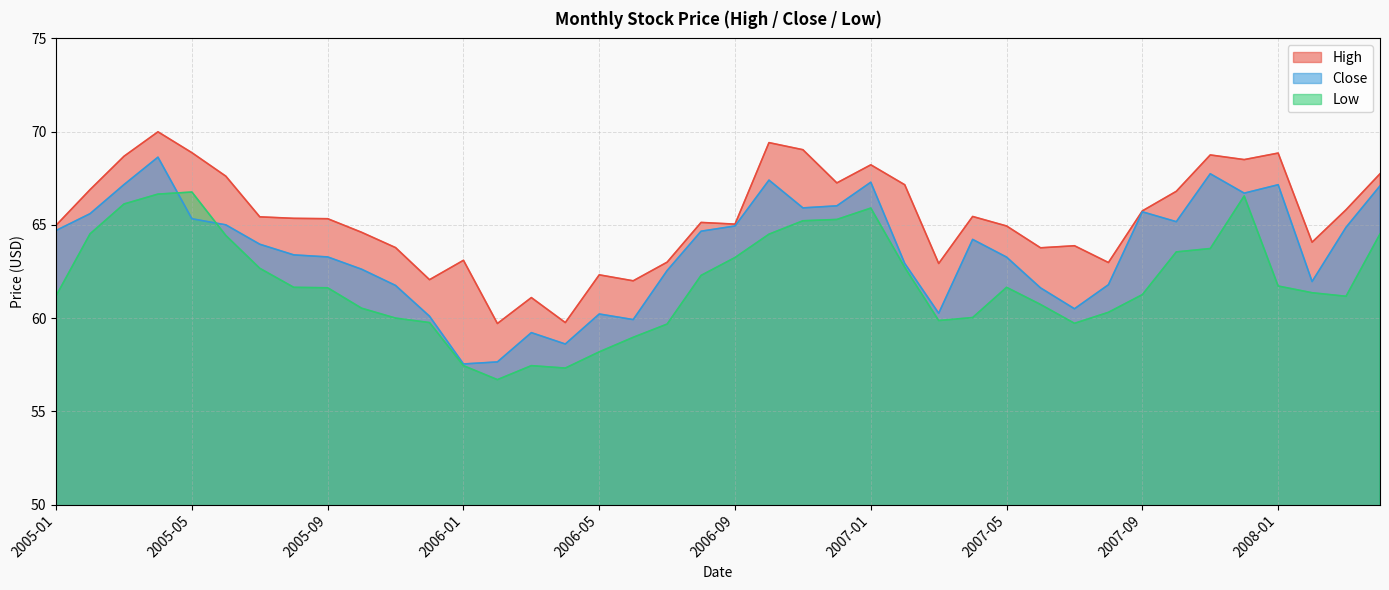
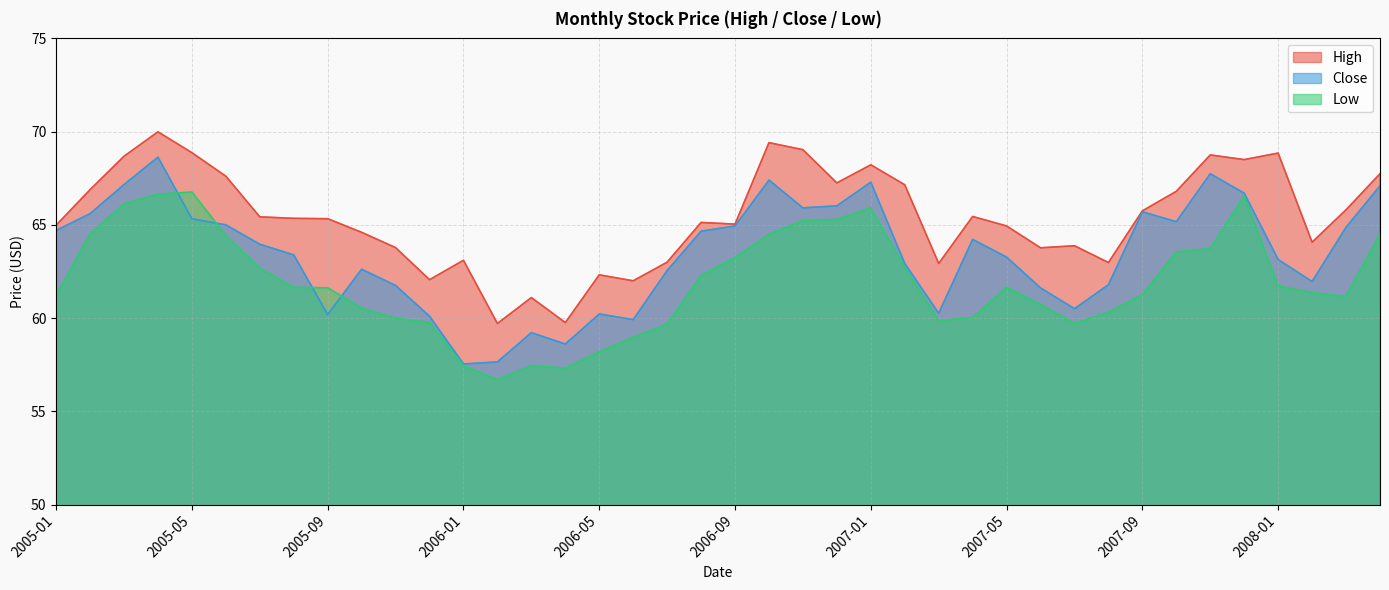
  {
    "High": {
      "2005-01": 65.0,
      "2005-05": 68.9,
      "2005-09": 65.3,
      "2006-01": 63.1,
      "2006-05": 62.3,
      "2007-01": 68.2,
      "2007-05": 64.9,
      "2008-01": 68.8
    },
    "Close": {
      "2005-01": 64.7,
      "2005-05": 65.3,
-     "2005-09": 63.3,
+     "2005-09": 60.2,
      "2006-05": 60.2,
      "2007-01": 67.3,
      "2007-05": 63.3,
-     "2008-01": 67.2
+     "2008-01": 63.1
    },
    "Low": {
      "2005-01": 61.2,
      "2005-05": 66.8,
      "2005-09": 61.6,
      "2006-05": 58.2,
      "2006-09": 63.3,
      "2007-01": 65.9,
      "2007-05": 61.7,
      "2007-09": 61.3,
      "2008-01": 61.7
    }
  }
